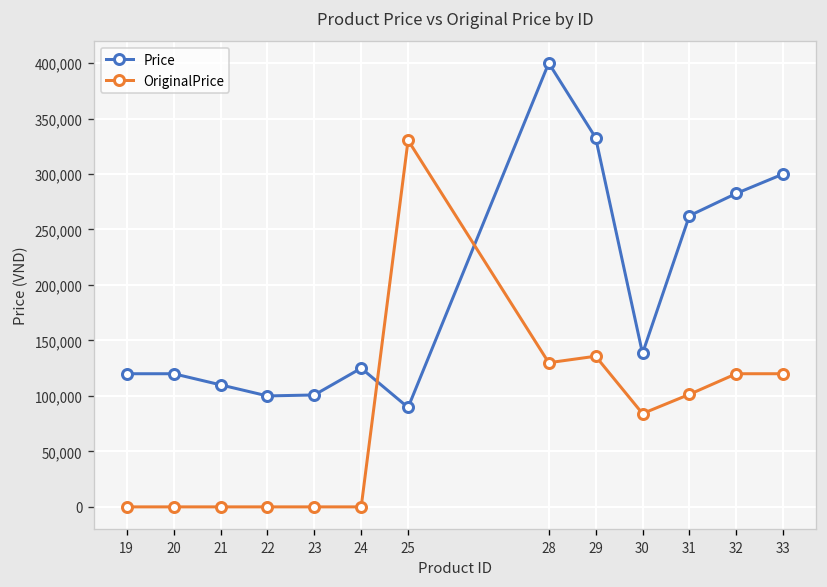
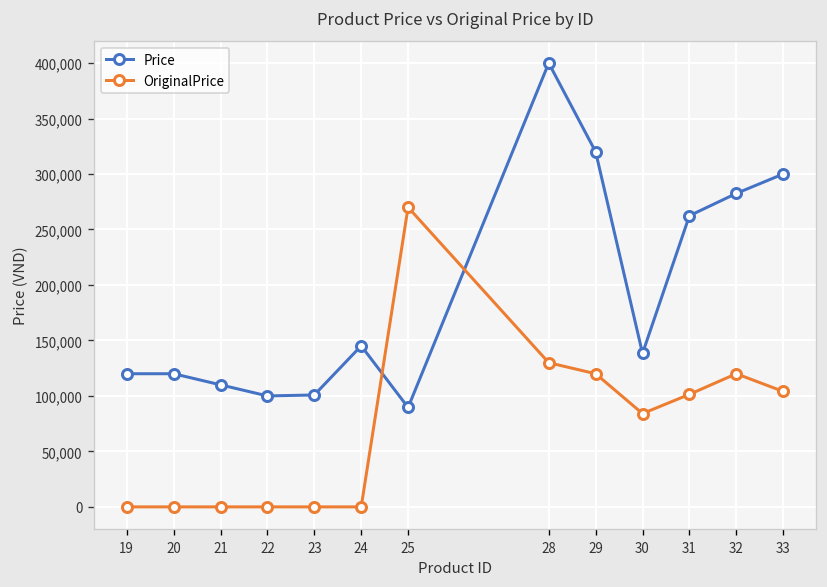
  {
    "Price": {
      "19": "120,000",
      "20": "120,000",
      "21": "110,000",
      "22": "100,000",
      "23": "100,000",
-     "24": "130,000",
+     "24": "150,000",
      "25": "90,000",
      "28": "400,000",
-     "29": "330,000",
+     "29": "320,000",
      "30": "140,000",
      "31": "260,000",
      "32": "280,000",
      "33": "300,000"
    },
    "OriginalPrice": {
      "19": "0",
      "20": "0",
      "21": "0",
      "22": "0",
      "23": "0",
      "24": "0",
-     "25": "330,000",
+     "25": "270,000",
      "28": "130,000",
-     "29": "140,000",
+     "29": "120,000",
      "30": "80,000",
      "31": "100,000",
      "32": "120,000",
-     "33": "120,000"
+     "33": "100,000"
    }
  }
